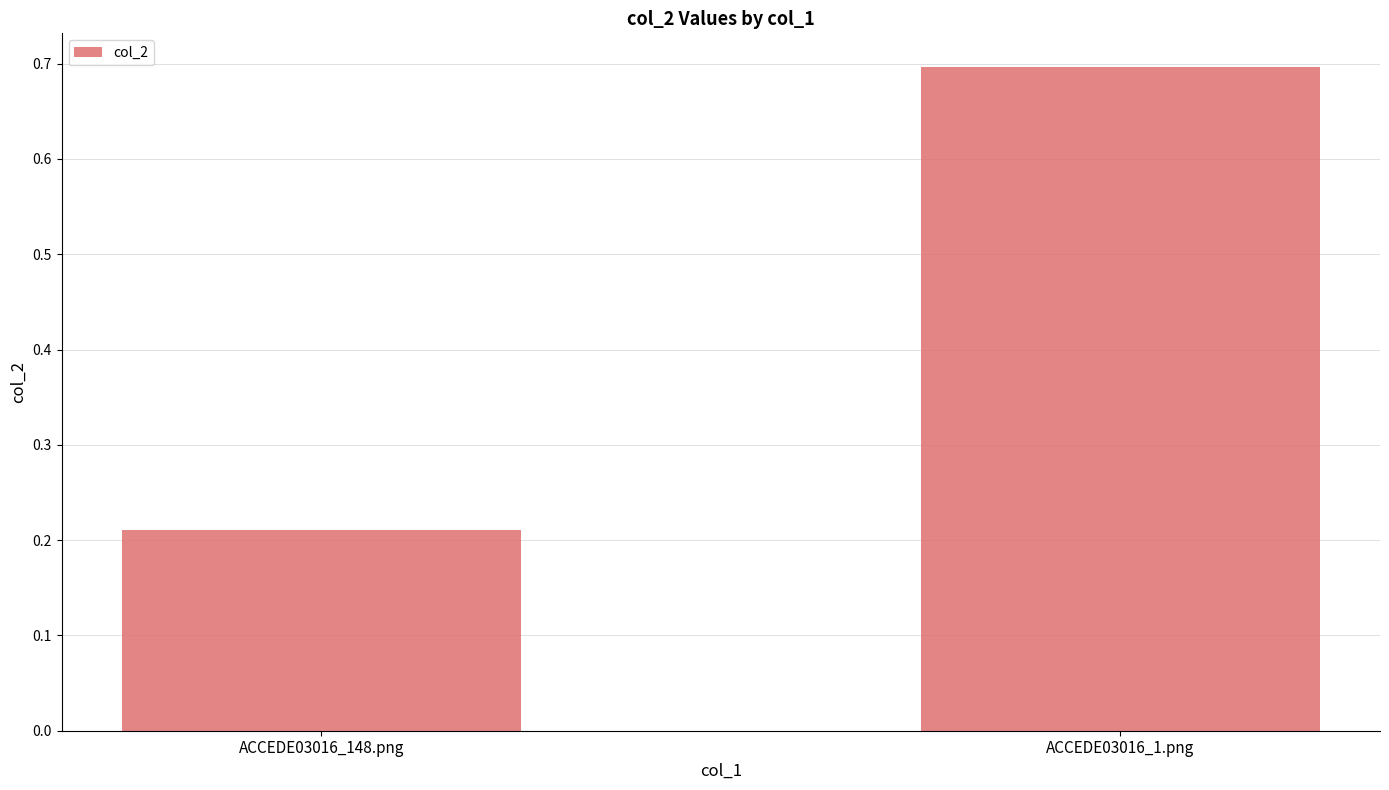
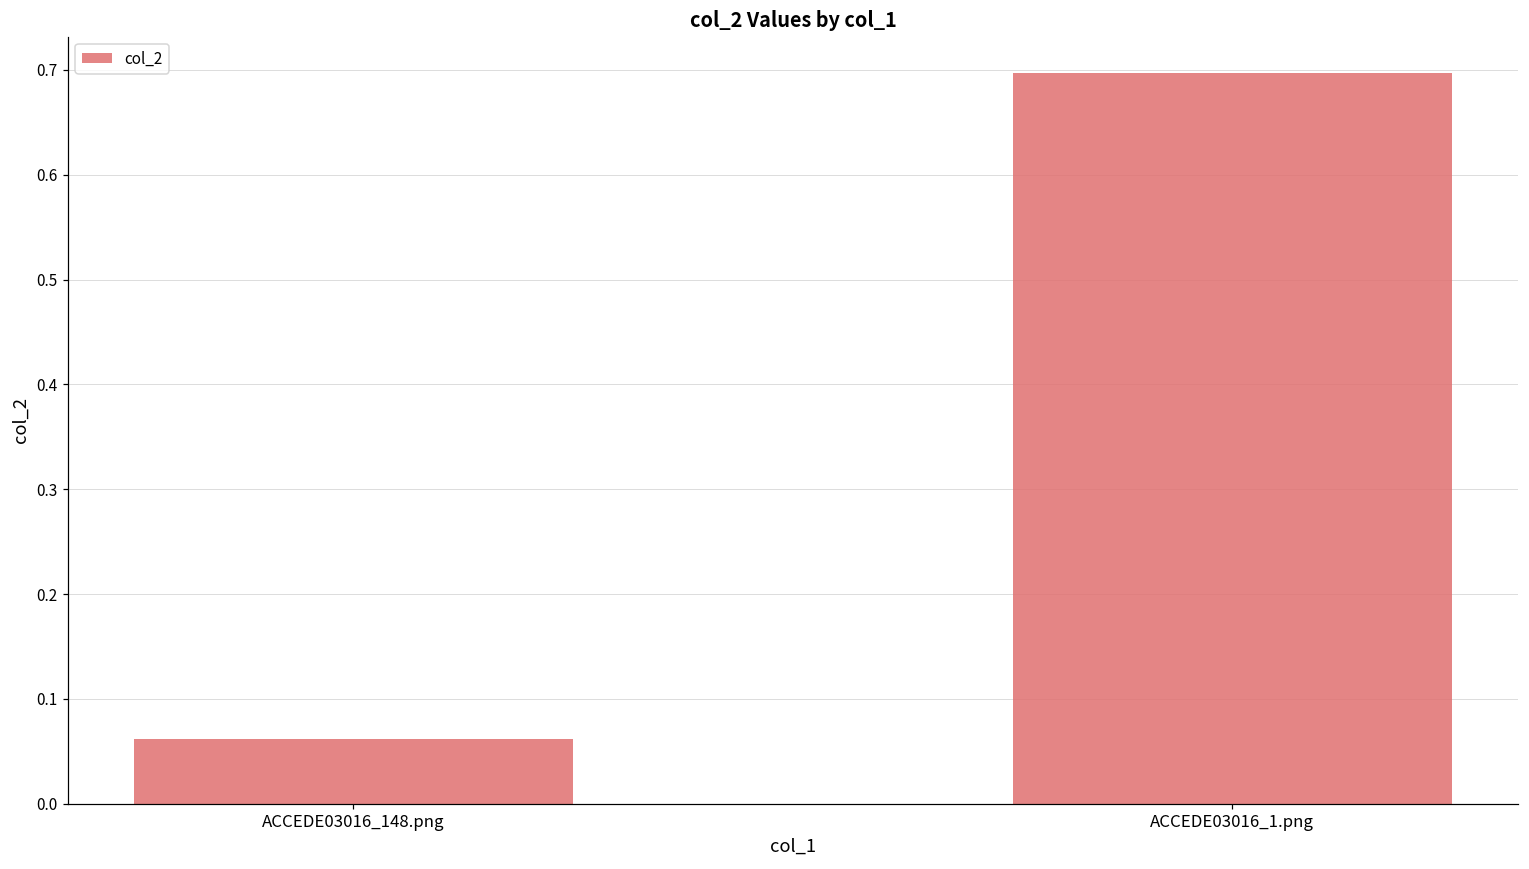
  {
-   "ACCEDE03016_148.png": 0.21,
+   "ACCEDE03016_148.png": 0.06,
    "ACCEDE03016_1.png": 0.70
  }
